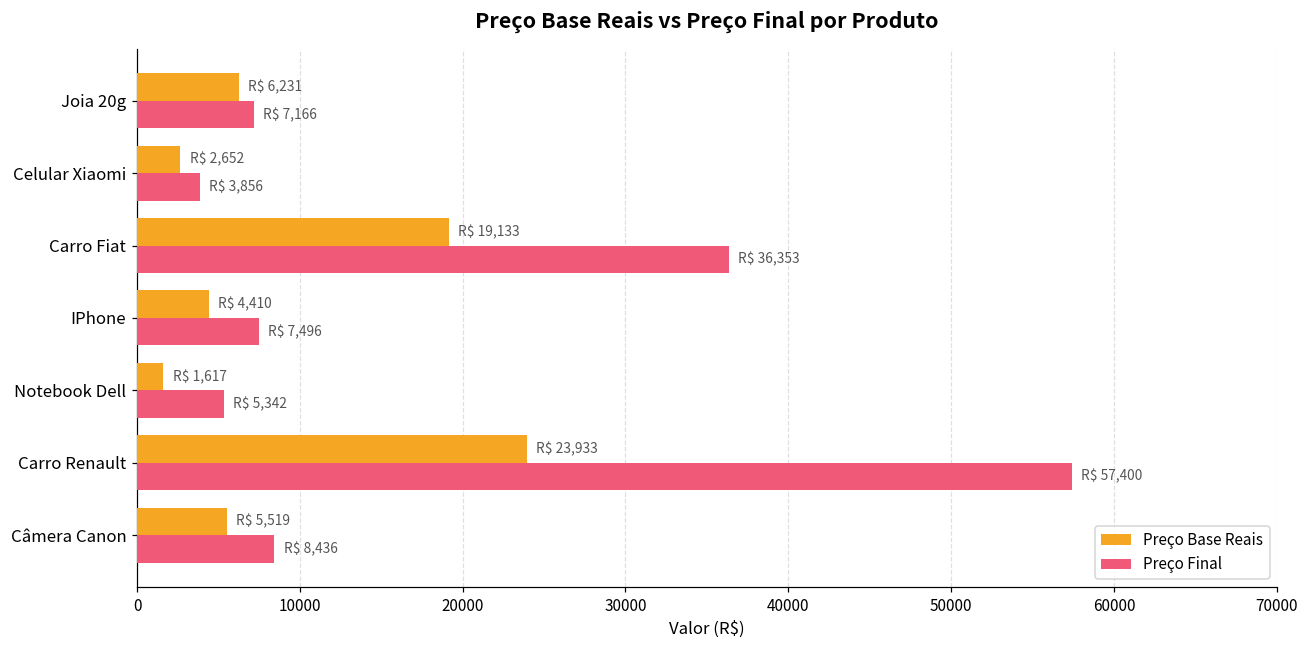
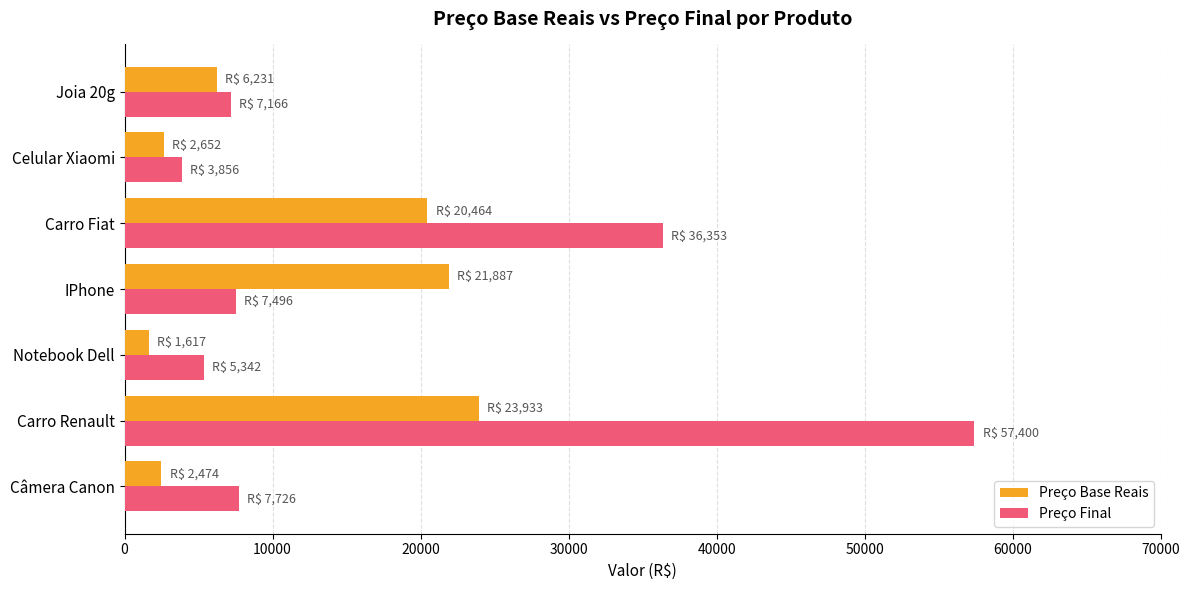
  {
    "Preço Base Reais": {
      "Joia 20g": "6,231",
      "Celular Xiaomi": "2,652",
-     "Carro Fiat": "19,133",
-     "IPhone": "4,410",
+     "Carro Fiat": "20,464",
+     "IPhone": "21,887",
      "Notebook Dell": "1,617",
      "Carro Renault": "23,933",
-     "Câmera Canon": "5,519"
+     "Câmera Canon": "2,474"
    },
    "Preço Final": {
      "Joia 20g": "7,166",
      "Celular Xiaomi": "3,856",
      "Carro Fiat": "36,353",
      "IPhone": "7,496",
      "Notebook Dell": "5,342",
      "Carro Renault": "57,400",
-     "Câmera Canon": "8,436"
+     "Câmera Canon": "7,726"
    }
  }
